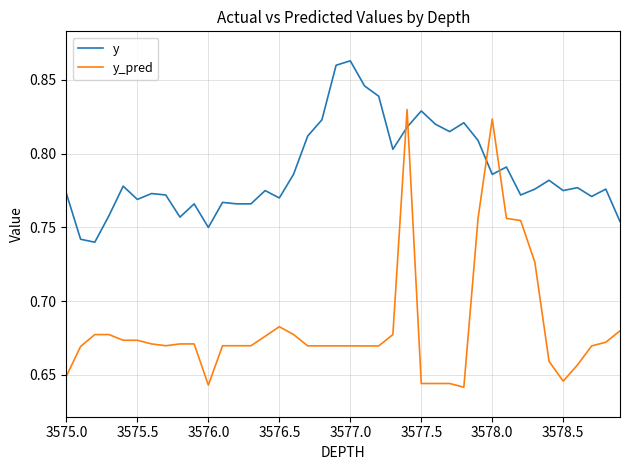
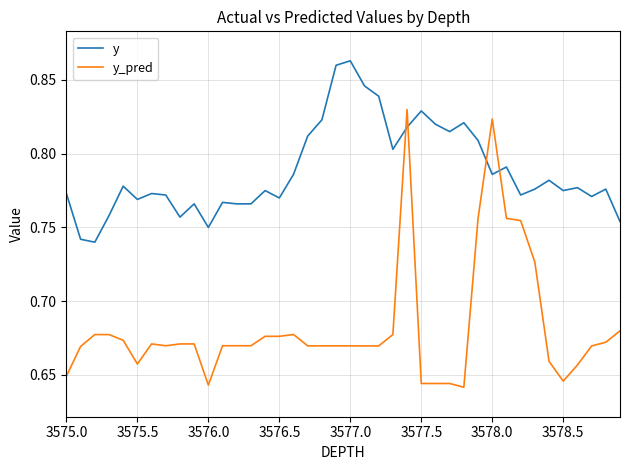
  {
    "y": {
      "3575.0": 0.773,
      "3575.5": 0.769,
      "3576.0": 0.750,
      "3576.5": 0.770,
      "3577.0": 0.863,
      "3577.5": 0.829,
      "3578.0": 0.786,
      "3578.5": 0.775
    },
    "y_pred": {
      "3575.0": 0.649,
-     "3575.5": 0.673,
+     "3575.5": 0.657,
      "3576.0": 0.643,
-     "3576.5": 0.683,
+     "3576.5": 0.676,
      "3577.0": 0.670,
      "3577.5": 0.644,
      "3578.0": 0.824,
      "3578.5": 0.646
    }
  }
